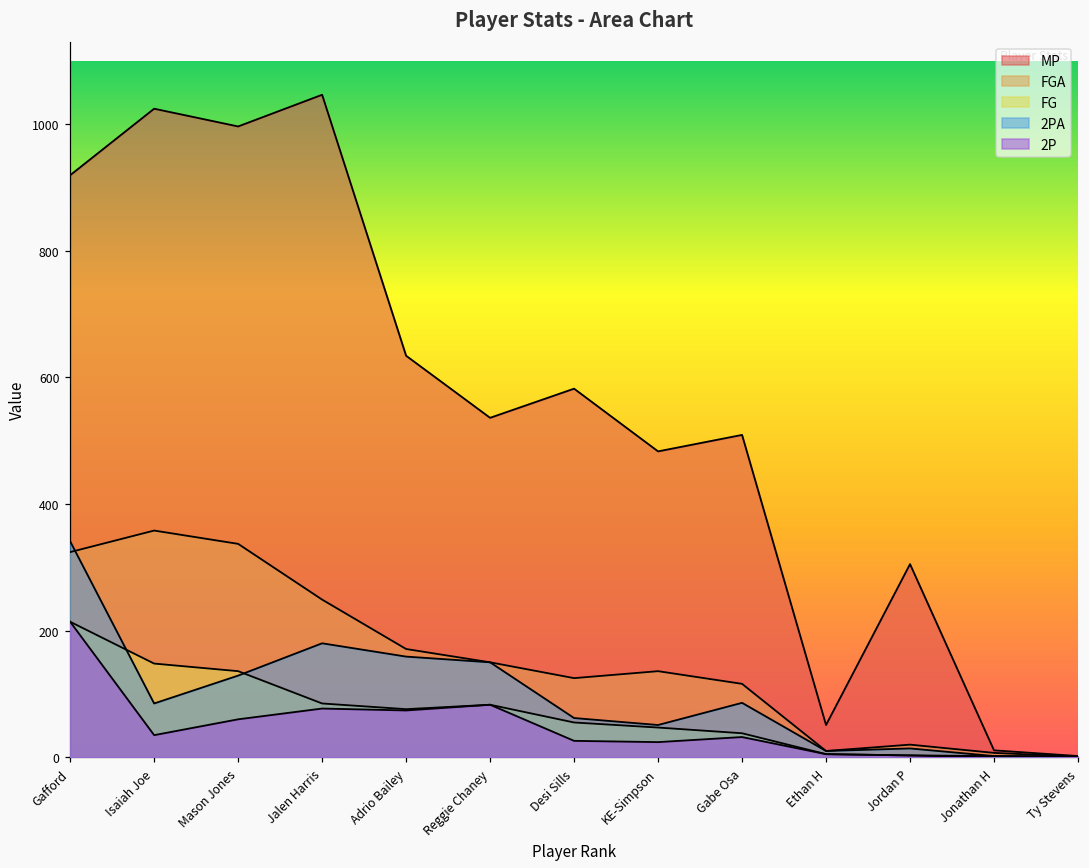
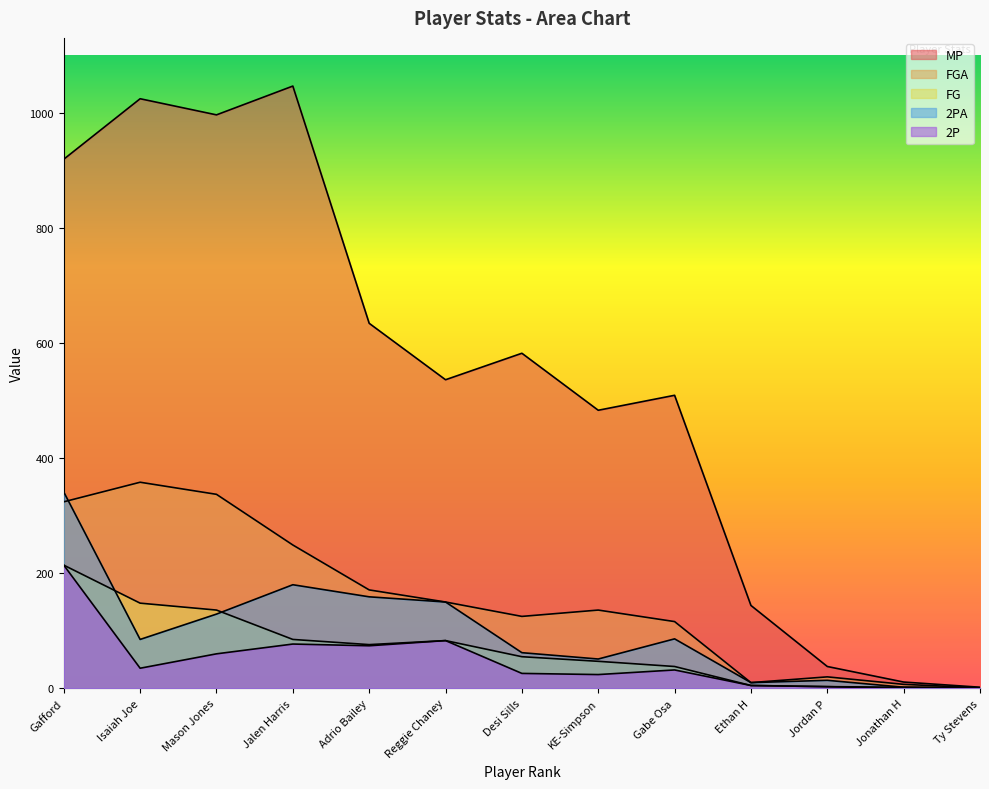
  {
    "MP": {
      "Gafford": 920,
      "Isaiah Joe": 1020,
      "Mason Jones": 1000,
      "Jalen Harris": 1050,
      "Adrio Bailey": 630,
      "Reggie Chaney": 540,
      "Desi Sills": 580,
      "KE-Simpson": 480,
      "Gabe Osa": 510,
-     "Ethan H": 50,
-     "Jordan P": 310
+     "Ethan H": 140,
+     "Jordan P": 40
    },
    "2PA": {
      "Gafford": 340,
      "Isaiah Joe": 90,
      "Mason Jones": 130,
      "Jalen Harris": 180,
      "Adrio Bailey": 160,
      "Desi Sills": 60,
      "Gabe Osa": 90,
      "Jordan P": 10
    },
    "2P": {
      "Isaiah Joe": 40,
      "Mason Jones": 60,
      "Jalen Harris": 80,
      "Desi Sills": 30,
      "KE-Simpson": 20,
      "Gabe Osa": 30
    }
  }
